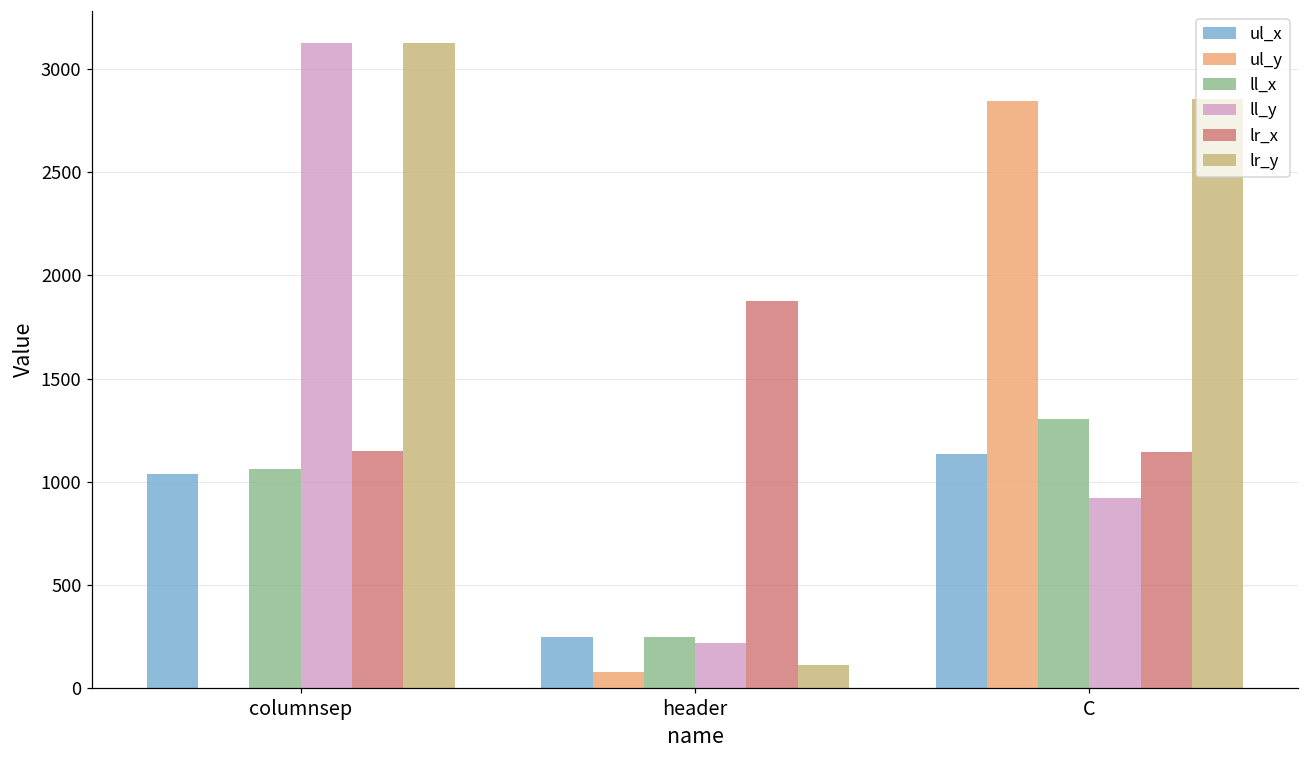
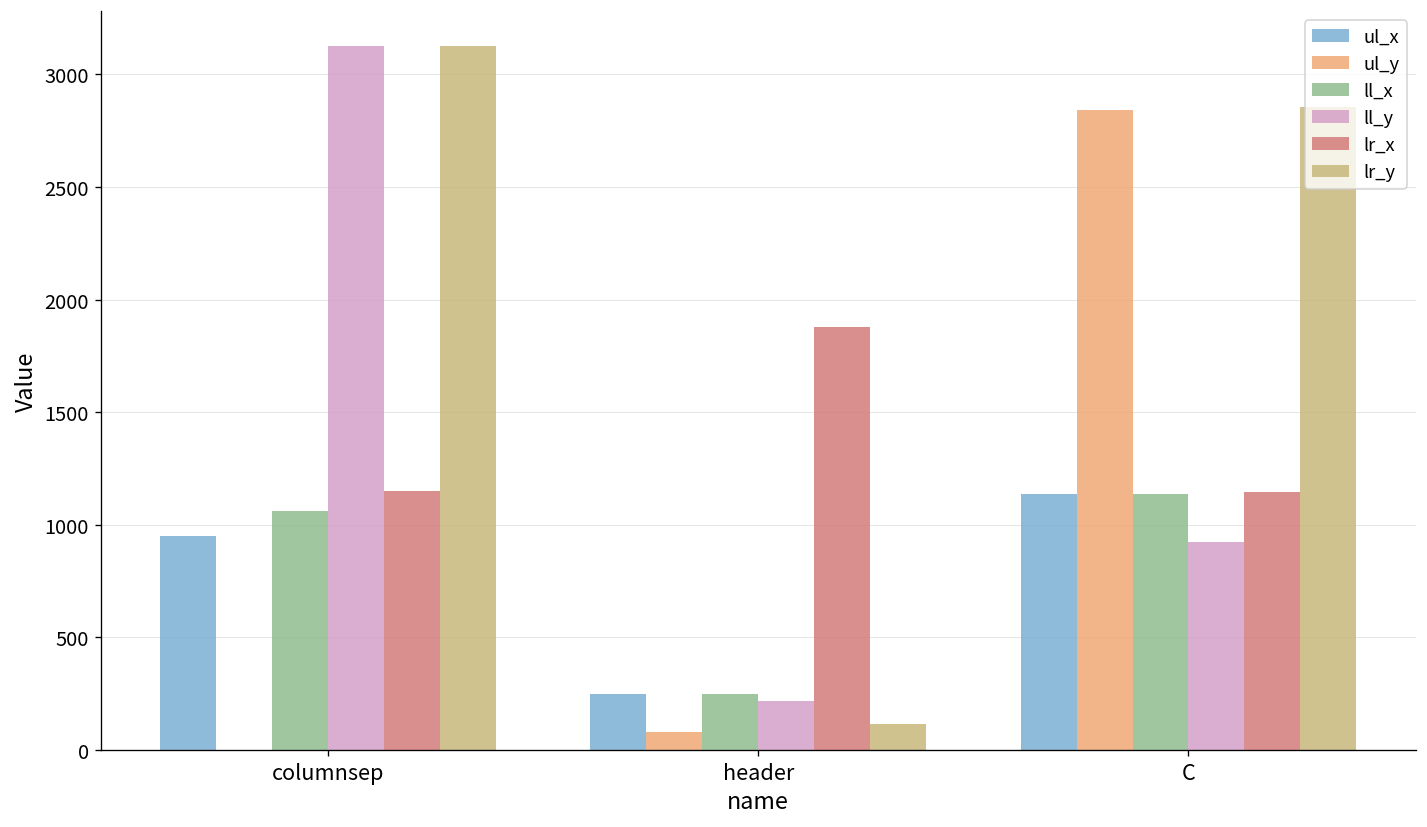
  {
    "ul_x": {
-     "columnsep": 1040,
+     "columnsep": 950,
      "header": 250,
      "C": 1140
    },
    "ll_x": {
      "columnsep": 1060,
      "header": 250,
-     "C": 1310
+     "C": 1140
    },
    "ll_y": {
      "columnsep": 3130,
      "header": 220,
      "C": 920
    }
  }
